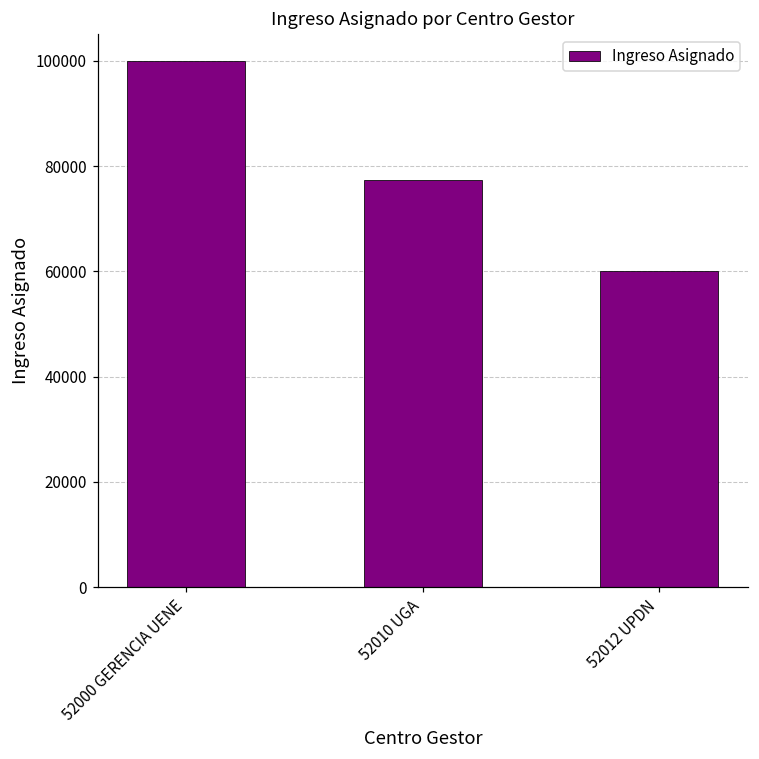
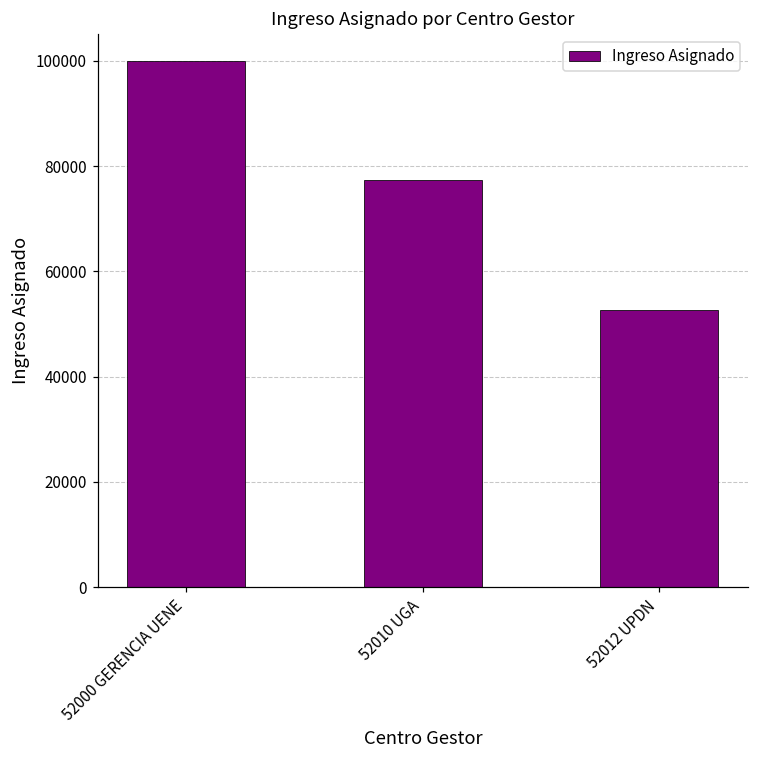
  {
    "52000 GERENCIA UENE": 100000,
    "52010 UGA": 77000,
-   "52012 UPDN": 60000
+   "52012 UPDN": 53000
  }
